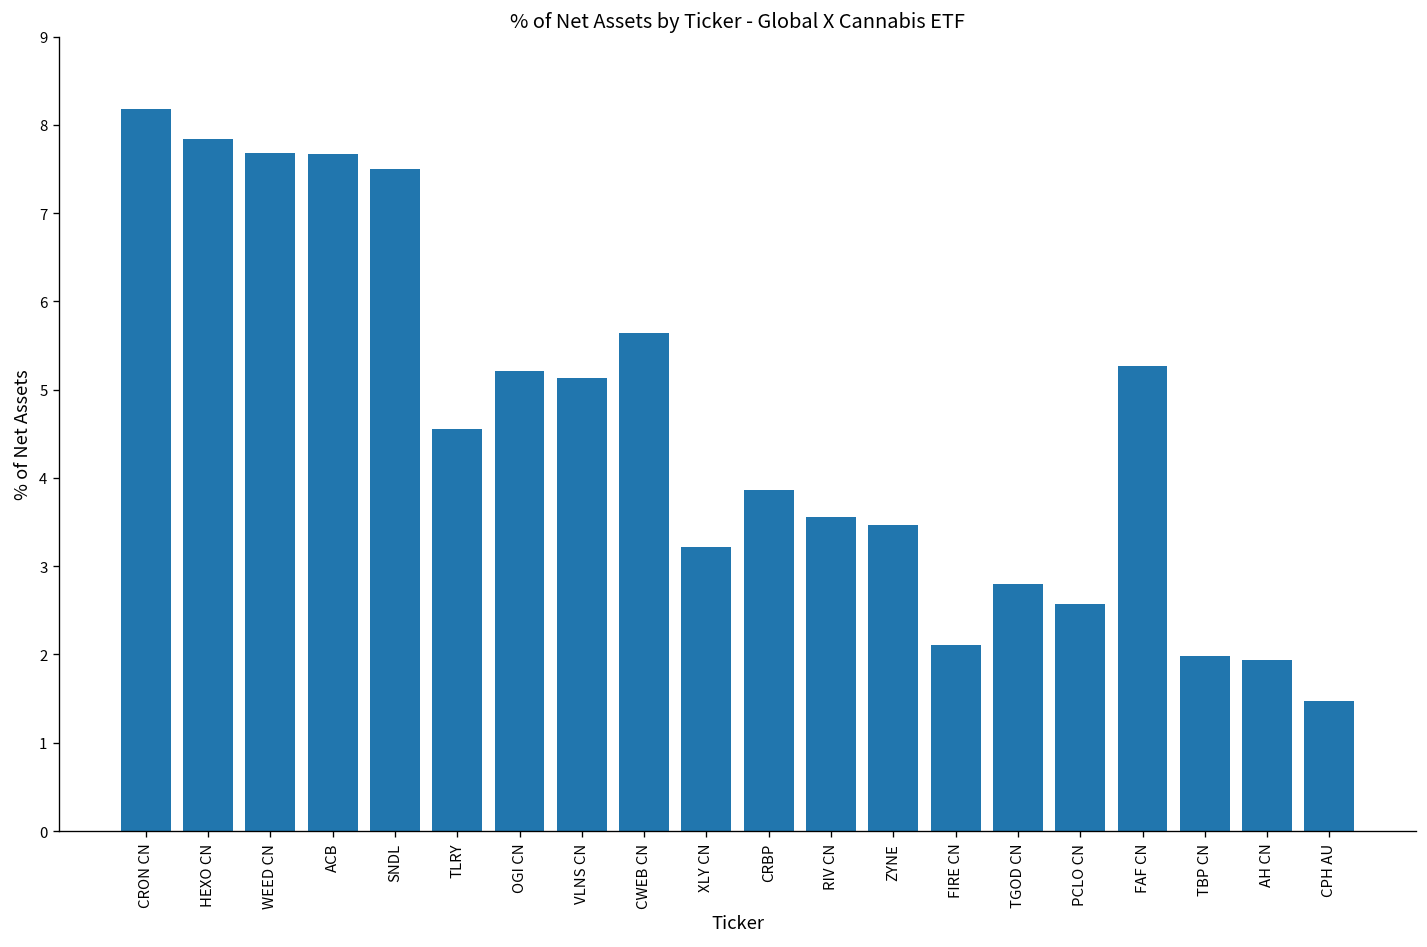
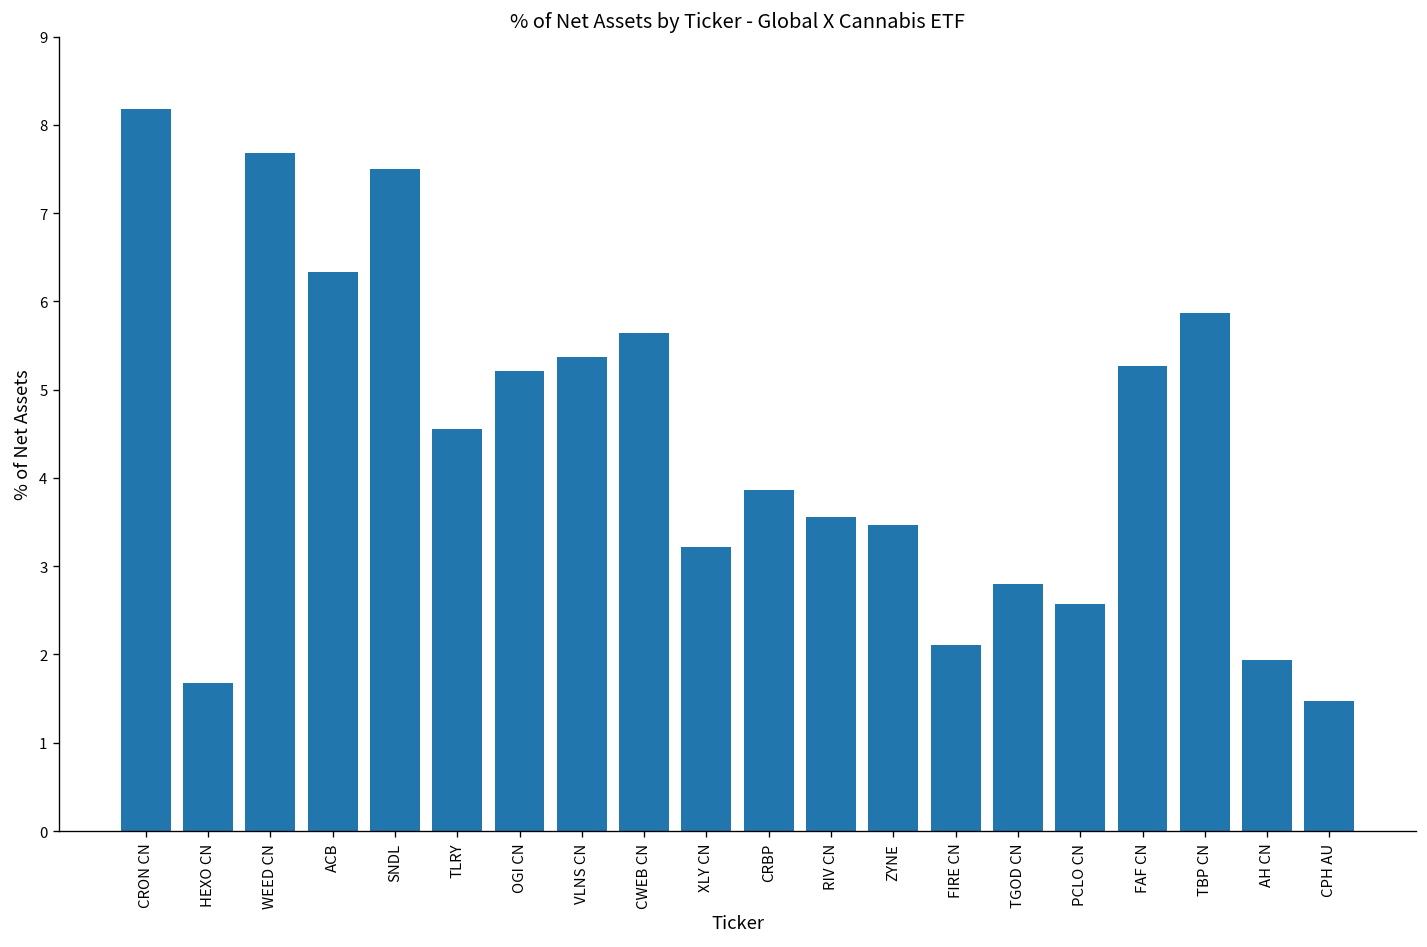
  {
    "CRON CN": 8.2,
-   "HEXO CN": 7.8,
+   "HEXO CN": 1.7,
    "WEED CN": 7.7,
-   "ACB": 7.7,
+   "ACB": 6.3,
    "SNDL": 7.5,
    "TLRY": 4.6,
    "OGI CN": 5.2,
-   "VLNS CN": 5.1,
+   "VLNS CN": 5.4,
    "CWEB CN": 5.6,
    "XLY CN": 3.2,
    "CRBP": 3.9,
    "RIV CN": 3.6,
    "ZYNE": 3.5,
    "FIRE CN": 2.1,
    "TGOD CN": 2.8,
    "PCLO CN": 2.6,
    "FAF CN": 5.3,
-   "TBP CN": 2.0,
+   "TBP CN": 5.9,
    "AH CN": 1.9,
    "CPH AU": 1.5
  }
